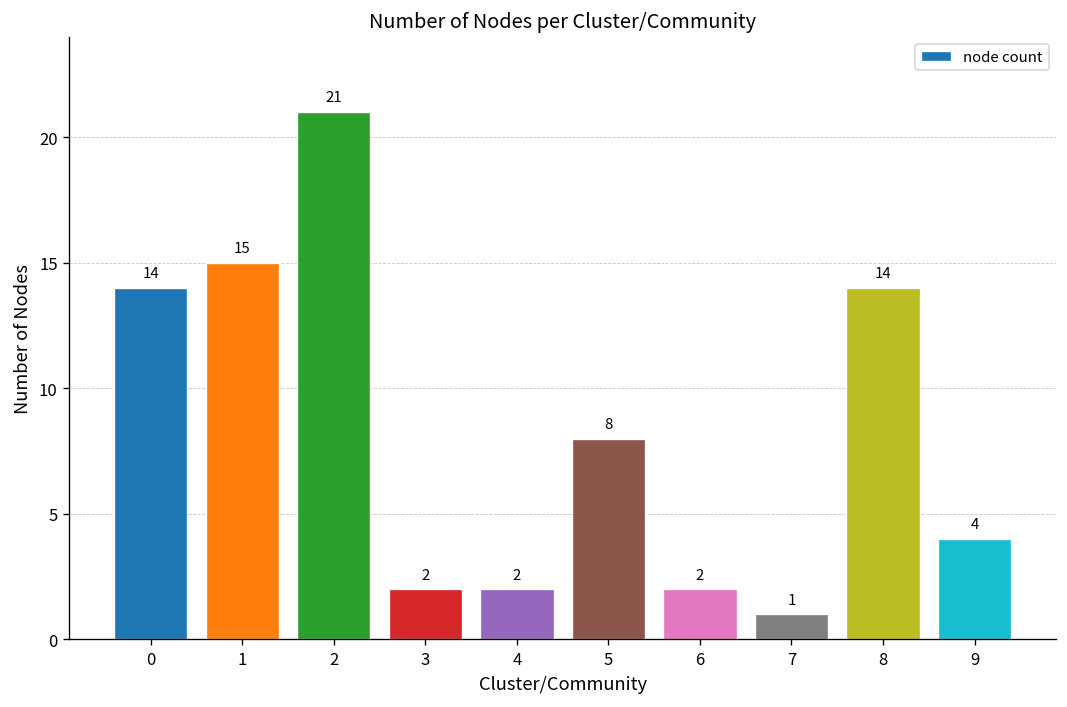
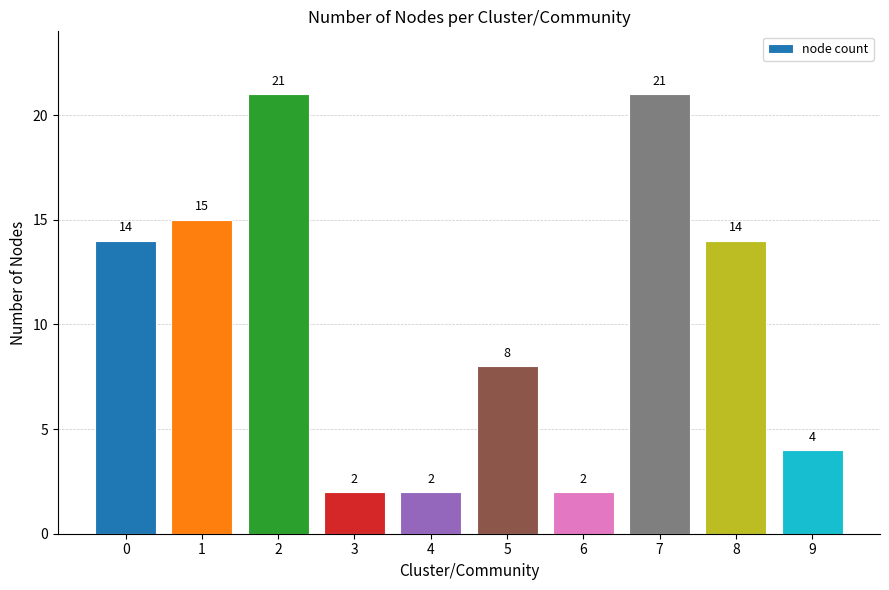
  {
    "0": 14,
    "1": 15,
    "2": 21,
    "3": 2,
    "4": 2,
    "5": 8,
    "6": 2,
-   "7": 1,
+   "7": 21,
    "8": 14,
    "9": 4
  }
